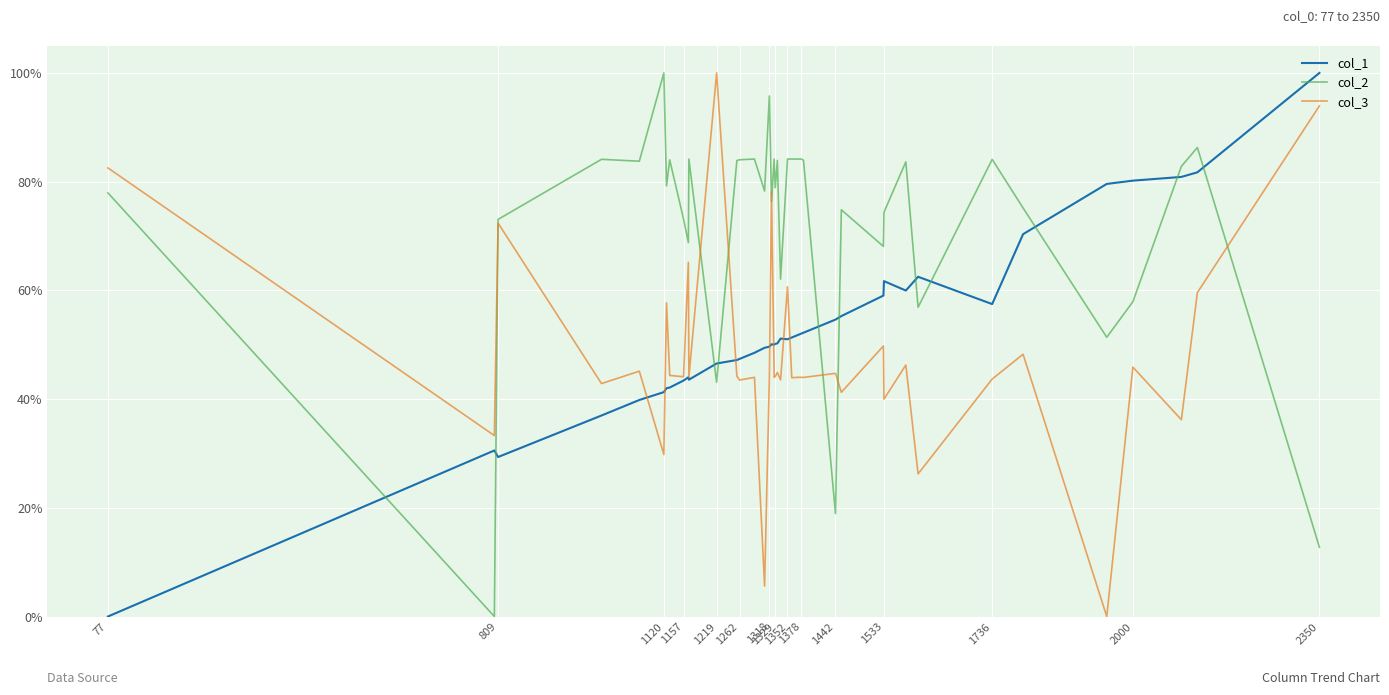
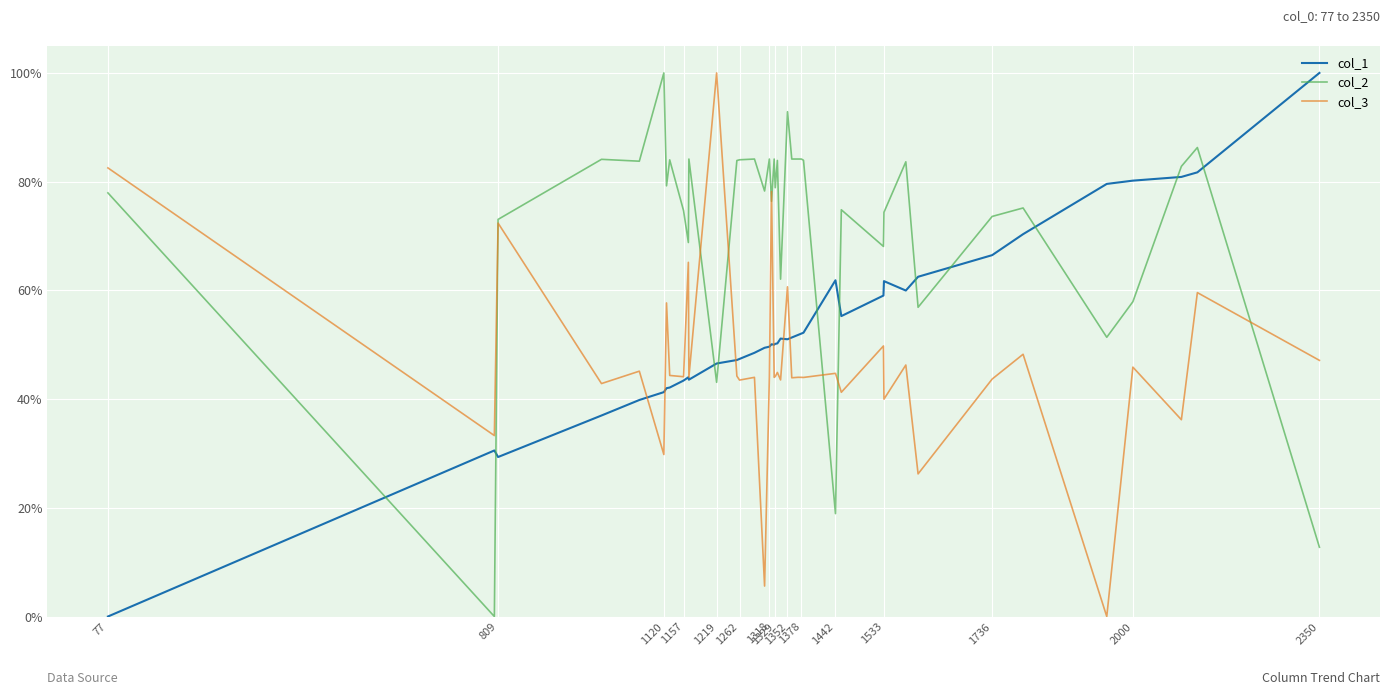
  {
    "col_1": {
      "77": "0%",
      "809": "29%",
      "1120": "41%",
      "1157": "43%",
      "1219": "47%",
      "1262": "47%",
      "1318": "50%",
      "1329": "50%",
      "1352": "51%",
      "1378": "52%",
-     "1442": "55%",
+     "1442": "62%",
      "1533": "62%",
-     "1736": "57%",
+     "1736": "66%",
      "2000": "80%",
      "2350": "100%"
    },
    "col_2": {
      "77": "78%",
      "809": "73%",
      "1120": "100%",
-     "1157": "73%",
+     "1157": "75%",
      "1219": "43%",
      "1262": "84%",
-     "1318": "96%",
+     "1318": "84%",
      "1329": "79%",
-     "1352": "84%",
+     "1352": "93%",
      "1378": "84%",
      "1442": "19%",
      "1533": "74%",
-     "1736": "84%",
+     "1736": "74%",
      "2000": "58%",
      "2350": "13%"
    },
    "col_3": {
      "77": "83%",
      "809": "72%",
      "1120": "30%",
      "1157": "44%",
      "1219": "100%",
      "1262": "43%",
      "1318": "44%",
      "1329": "44%",
      "1352": "61%",
      "1378": "44%",
      "1442": "45%",
      "1533": "40%",
      "1736": "44%",
      "2000": "46%",
-     "2350": "94%"
+     "2350": "47%"
    }
  }
